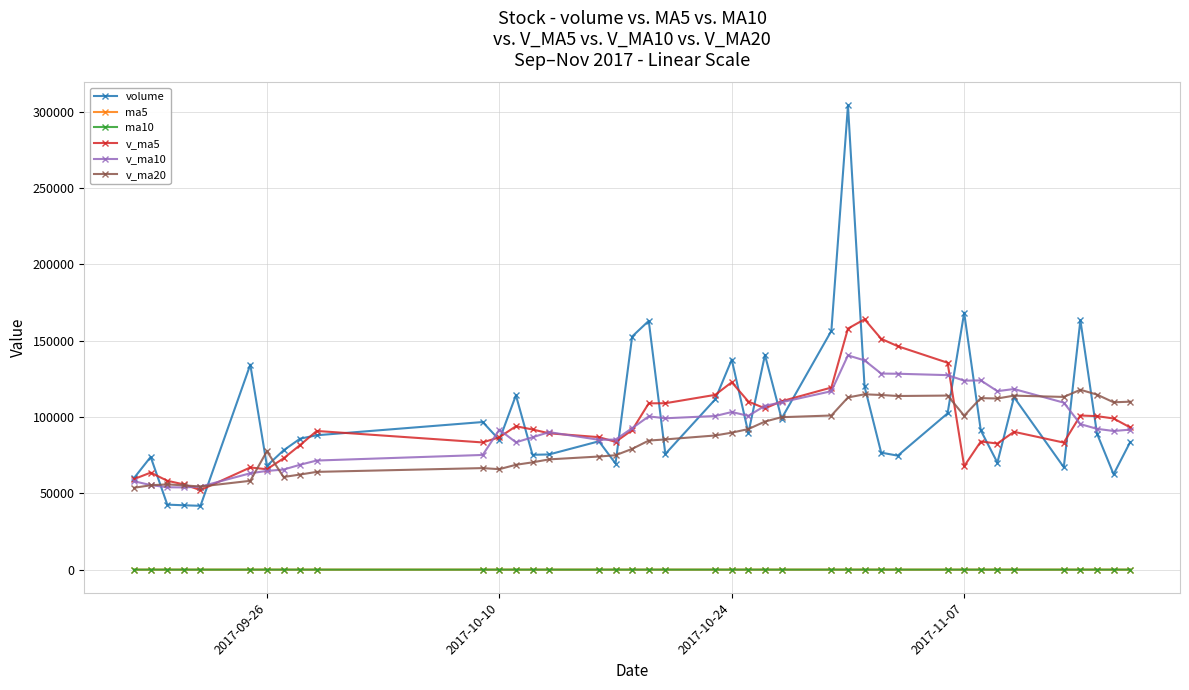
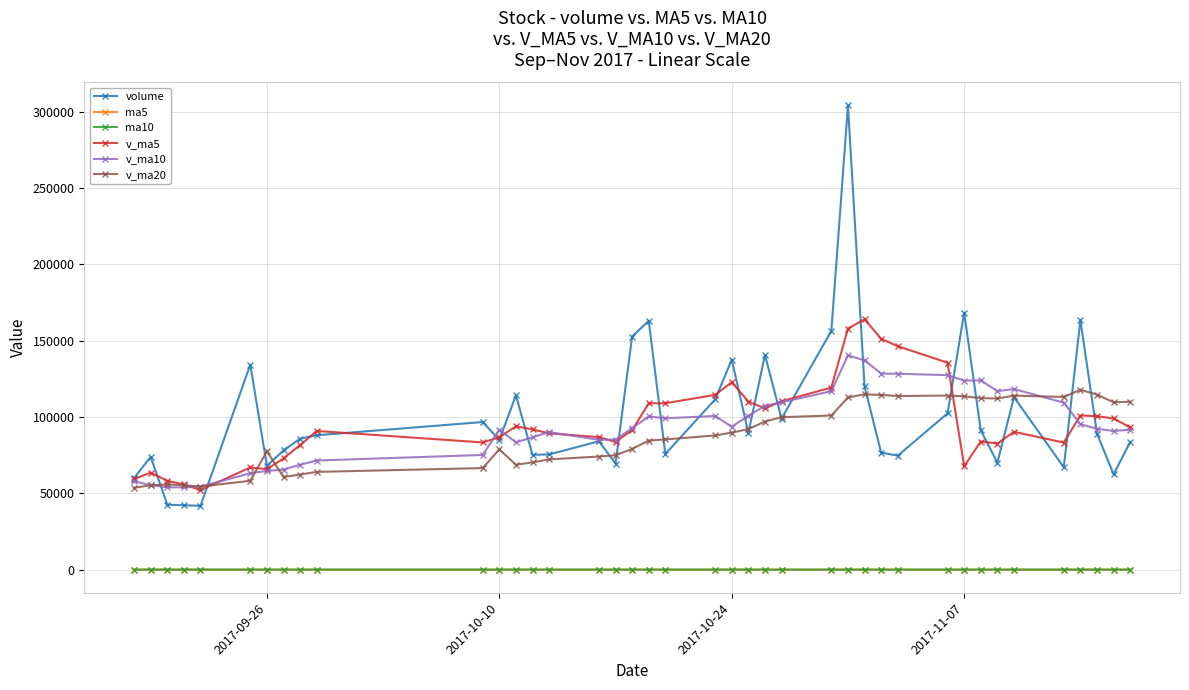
  {
    "volume": {
      "2017-09-26": 68000,
      "2017-10-10": 85000,
      "2017-10-24": 138000,
      "2017-11-07": 168000
    },
    "ma10": {
      "2017-09-26": 0,
      "2017-10-10": 0,
      "2017-10-24": 0,
      "2017-11-07": 0
    },
    "v_ma5": {
      "2017-10-10": 87000,
      "2017-10-24": 123000,
      "2017-11-07": 68000
    },
    "v_ma10": {
      "2017-10-10": 92000,
-     "2017-10-24": 103000,
+     "2017-10-24": 94000,
      "2017-11-07": 124000
    },
    "v_ma20": {
      "2017-09-26": 78000,
-     "2017-10-10": 66000,
+     "2017-10-10": 79000,
      "2017-10-24": 90000,
-     "2017-11-07": 101000
+     "2017-11-07": 114000
    }
  }
